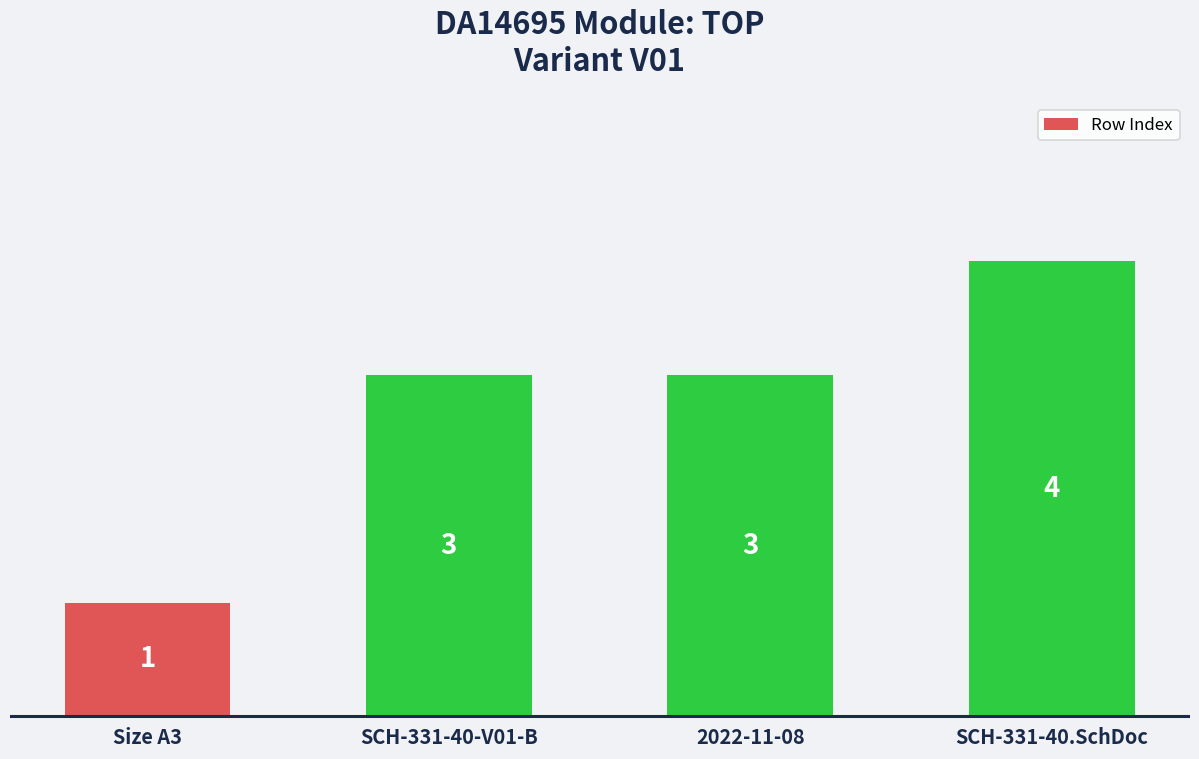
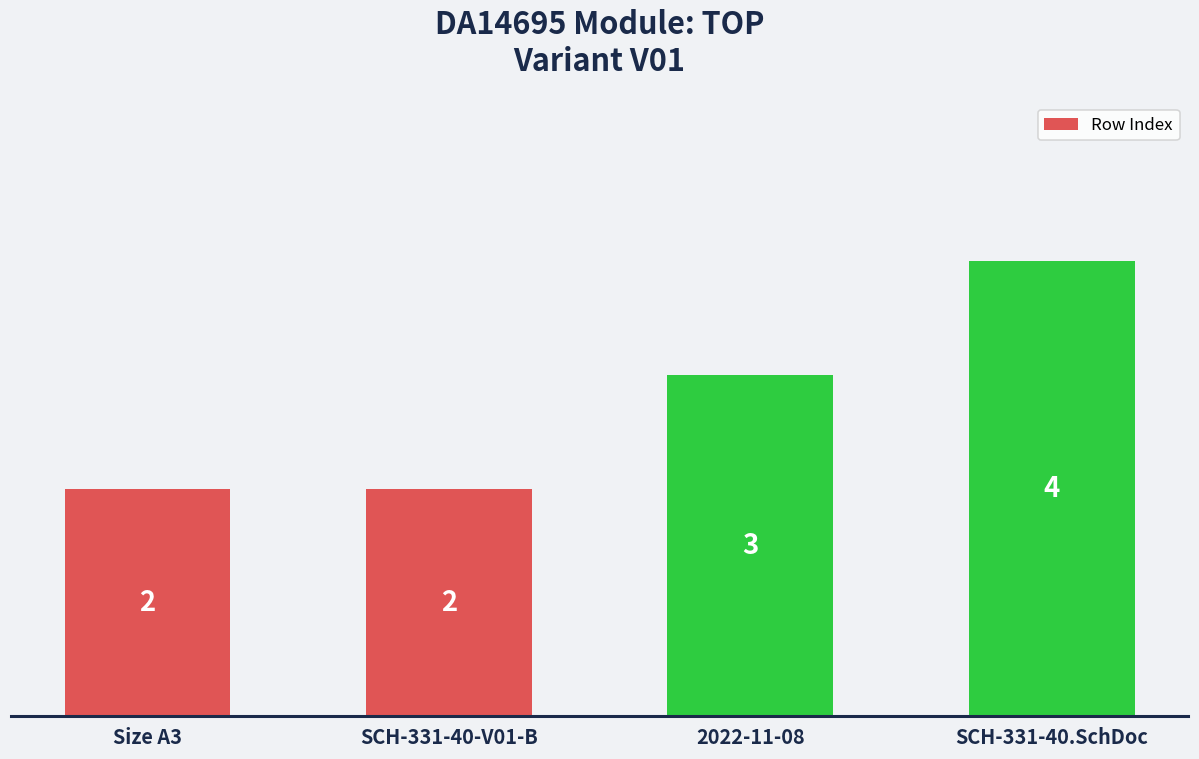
  {
-   "Size A3": 1,
-   "SCH-331-40-V01-B": 3,
+   "Size A3": 2,
+   "SCH-331-40-V01-B": 2,
    "2022-11-08": 3,
    "SCH-331-40.SchDoc": 4
  }
